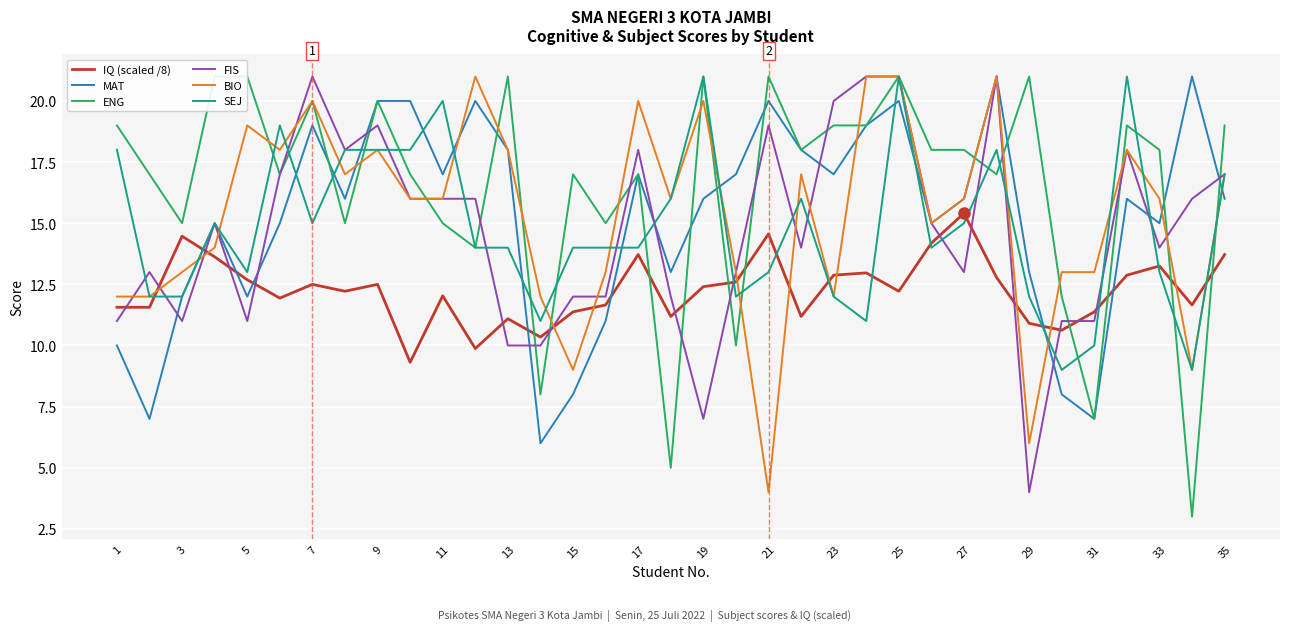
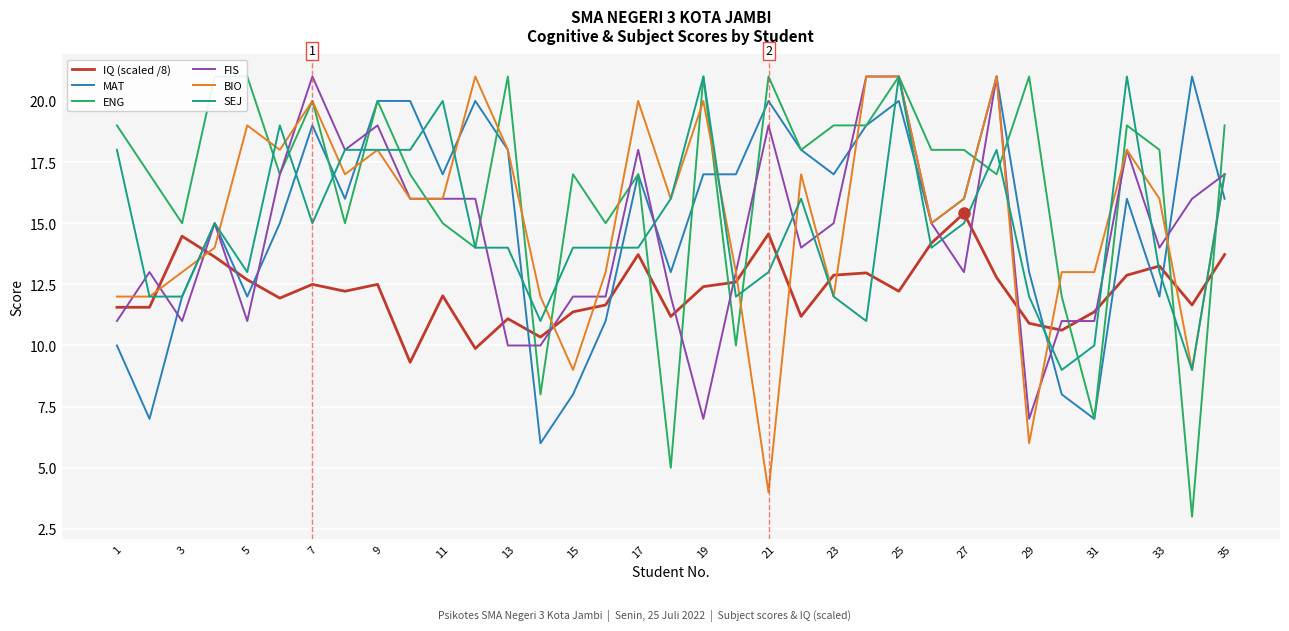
  {
    "MAT": {
      "1": 10,
      "5": 12,
      "7": 19,
      "11": 17,
      "15": 8,
-     "19": 16,
+     "19": 17,
      "21": 20,
      "23": 17,
      "25": 20,
      "29": 13,
-     "33": 15,
+     "33": 12,
      "35": 16
    },
    "FIS": {
      "1": 11,
      "3": 11,
      "5": 11,
      "9": 19,
      "13": 10,
      "15": 12,
      "17": 18,
      "19": 7,
      "21": 19,
-     "23": 20,
+     "23": 15,
      "27": 13,
-     "29": 4,
+     "29": 7,
      "31": 11,
      "33": 14
    },
    "BIO": {
      "1": 12,
      "3": 13,
      "5": 19,
      "15": 9,
      "17": 20,
      "19": 20,
      "21": 4,
      "29": 6,
      "31": 13,
      "33": 16
    }
  }
